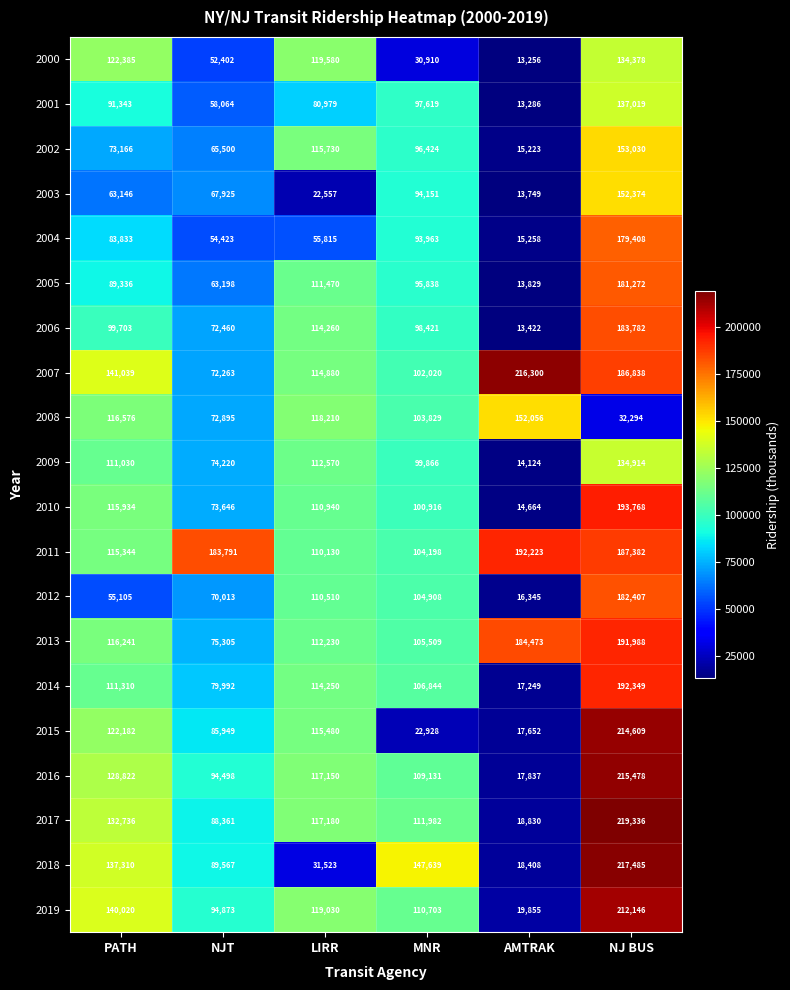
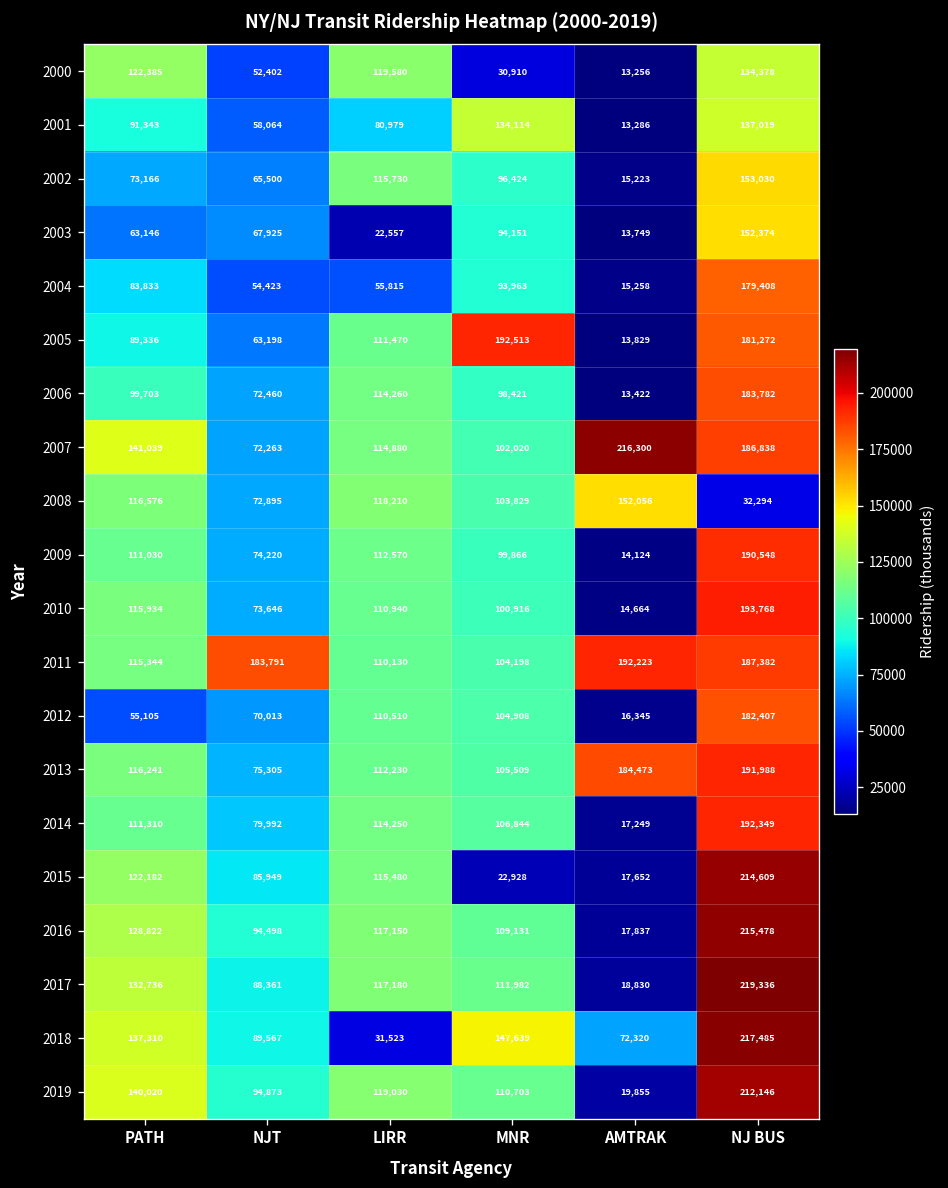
  {
    "2000": {
      "PATH": "122,385",
      "NJT": "52,402",
      "LIRR": "119,580",
      "MNR": "30,910",
      "AMTRAK": "13,256",
      "NJ BUS": "134,378"
    },
    "2001": {
      "PATH": "91,343",
      "NJT": "58,064",
      "LIRR": "80,979",
-     "MNR": "97,619",
+     "MNR": "134,114",
      "AMTRAK": "13,286",
      "NJ BUS": "137,019"
    },
    "2002": {
      "PATH": "73,166",
      "NJT": "65,500",
      "LIRR": "115,730",
      "MNR": "96,424",
      "AMTRAK": "15,223",
      "NJ BUS": "153,030"
    },
    "2003": {
      "PATH": "63,146",
      "NJT": "67,925",
      "LIRR": "22,557",
      "MNR": "94,151",
      "AMTRAK": "13,749",
      "NJ BUS": "152,374"
    },
    "2004": {
      "PATH": "83,833",
      "NJT": "54,423",
      "LIRR": "55,815",
      "MNR": "93,963",
      "AMTRAK": "15,258",
      "NJ BUS": "179,408"
    },
    "2005": {
      "PATH": "89,336",
      "NJT": "63,198",
      "LIRR": "111,470",
-     "MNR": "95,838",
+     "MNR": "192,513",
      "AMTRAK": "13,829",
      "NJ BUS": "181,272"
    },
    "2006": {
      "PATH": "99,703",
      "NJT": "72,460",
      "LIRR": "114,260",
      "MNR": "98,421",
      "AMTRAK": "13,422",
      "NJ BUS": "183,782"
    },
    "2007": {
      "PATH": "141,039",
      "NJT": "72,263",
      "LIRR": "114,880",
      "MNR": "102,020",
      "AMTRAK": "216,300",
      "NJ BUS": "186,838"
    },
    "2008": {
      "PATH": "116,576",
      "NJT": "72,895",
      "LIRR": "118,210",
      "MNR": "103,829",
      "AMTRAK": "152,056",
      "NJ BUS": "32,294"
    },
    "2009": {
      "PATH": "111,030",
      "NJT": "74,220",
      "LIRR": "112,570",
      "MNR": "99,866",
      "AMTRAK": "14,124",
-     "NJ BUS": "134,914"
+     "NJ BUS": "190,548"
    },
    "2010": {
      "PATH": "115,934",
      "NJT": "73,646",
      "LIRR": "110,940",
      "MNR": "100,916",
      "AMTRAK": "14,664",
      "NJ BUS": "193,768"
    },
    "2011": {
      "PATH": "115,344",
      "NJT": "183,791",
      "LIRR": "110,130",
      "MNR": "104,198",
      "AMTRAK": "192,223",
      "NJ BUS": "187,382"
    },
    "2012": {
      "PATH": "55,105",
      "NJT": "70,013",
      "LIRR": "110,510",
      "MNR": "104,908",
      "AMTRAK": "16,345",
      "NJ BUS": "182,407"
    },
    "2013": {
      "PATH": "116,241",
      "NJT": "75,305",
      "LIRR": "112,230",
      "MNR": "105,509",
      "AMTRAK": "184,473",
      "NJ BUS": "191,988"
    },
    "2014": {
      "PATH": "111,310",
      "NJT": "79,992",
      "LIRR": "114,250",
      "MNR": "106,844",
      "AMTRAK": "17,249",
      "NJ BUS": "192,349"
    },
    "2015": {
      "PATH": "122,182",
      "NJT": "85,949",
      "LIRR": "115,480",
      "MNR": "22,928",
      "AMTRAK": "17,652",
      "NJ BUS": "214,609"
    },
    "2016": {
      "PATH": "128,822",
      "NJT": "94,498",
      "LIRR": "117,150",
      "MNR": "109,131",
      "AMTRAK": "17,837",
      "NJ BUS": "215,478"
    },
    "2017": {
      "PATH": "132,736",
      "NJT": "88,361",
      "LIRR": "117,180",
      "MNR": "111,982",
      "AMTRAK": "18,830",
      "NJ BUS": "219,336"
    },
    "2018": {
      "PATH": "137,310",
      "NJT": "89,567",
      "LIRR": "31,523",
      "MNR": "147,639",
-     "AMTRAK": "18,408",
+     "AMTRAK": "72,320",
      "NJ BUS": "217,485"
    },
    "2019": {
      "PATH": "140,020",
      "NJT": "94,873",
      "LIRR": "119,030",
      "MNR": "110,703",
      "AMTRAK": "19,855",
      "NJ BUS": "212,146"
    }
  }
